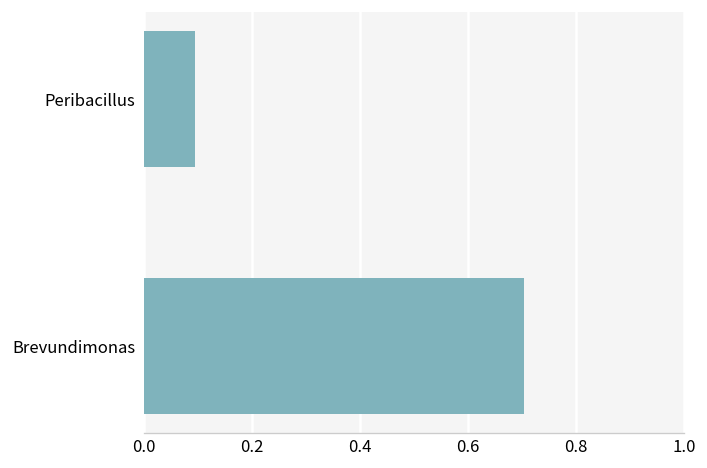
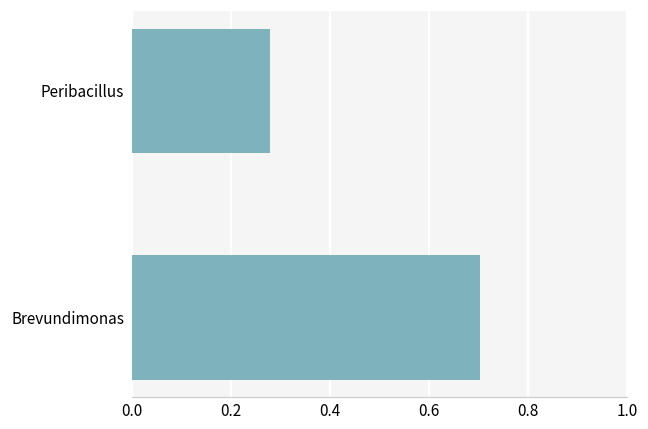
  {
-   "Peribacillus": 0.09,
+   "Peribacillus": 0.28,
    "Brevundimonas": 0.70
  }
